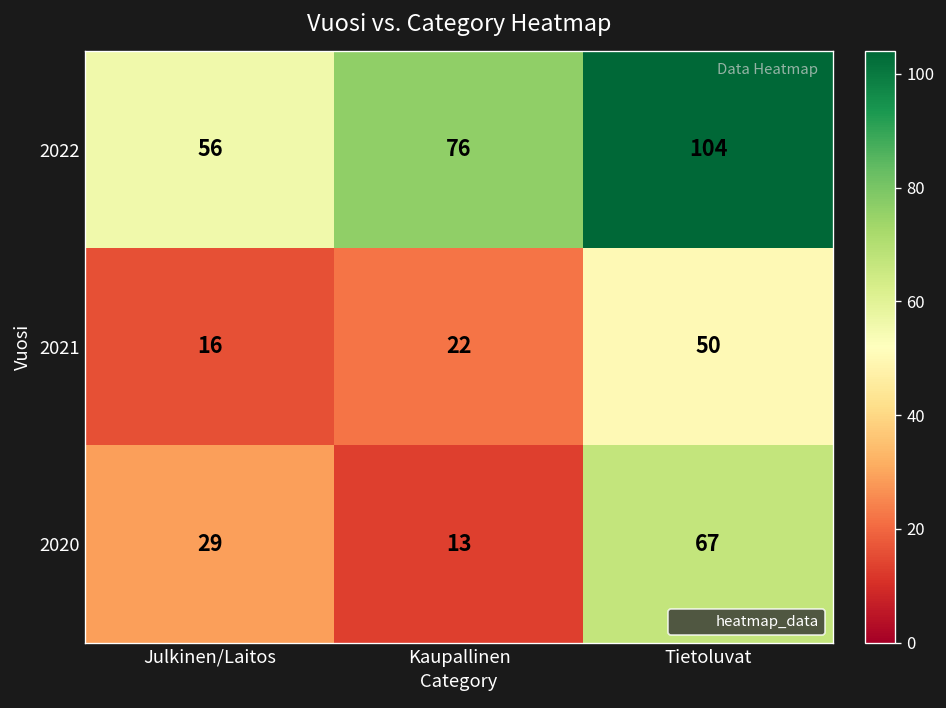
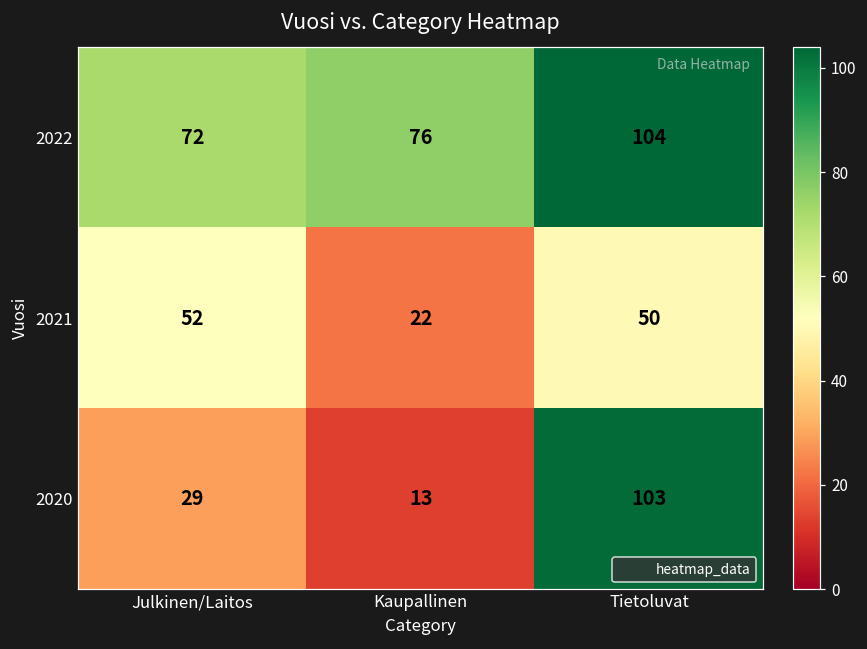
  {
    "2022": {
-     "Julkinen/Laitos": 56,
+     "Julkinen/Laitos": 72,
      "Kaupallinen": 76
    },
    "2021": {
-     "Julkinen/Laitos": 16,
+     "Julkinen/Laitos": 52,
      "Kaupallinen": 22,
      "Tietoluvat": 50
    },
    "2020": {
      "Julkinen/Laitos": 29,
      "Kaupallinen": 13,
-     "Tietoluvat": 67
+     "Tietoluvat": 103
    }
  }
